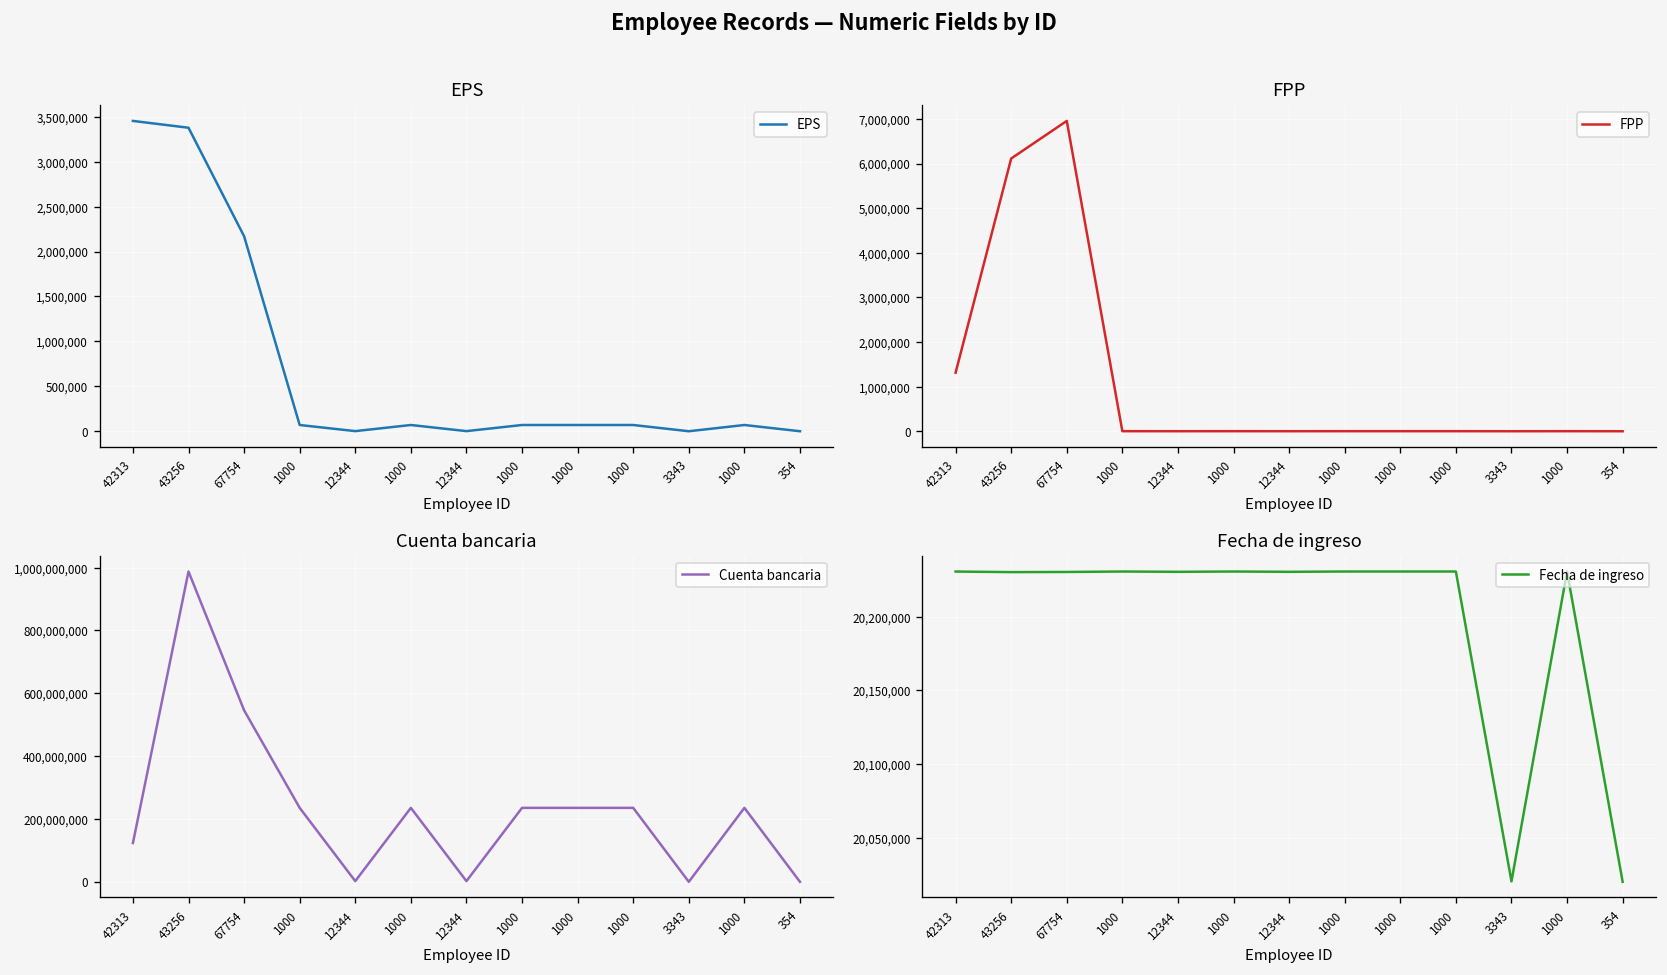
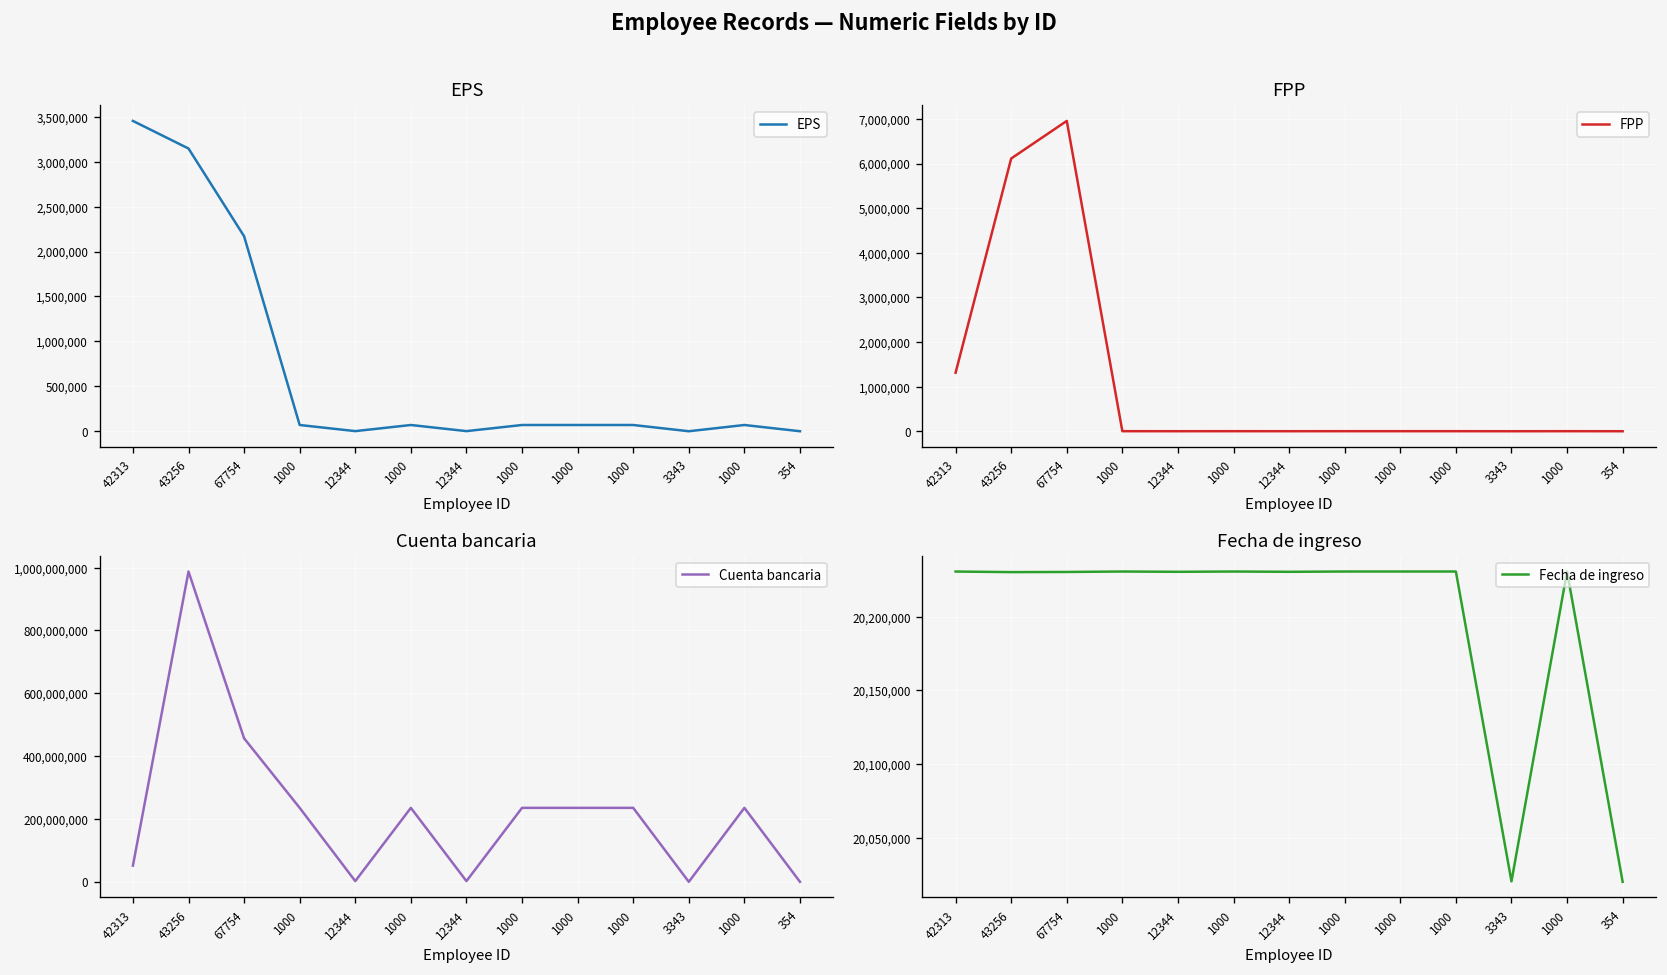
  {
    "EPS": {
      "42313": "3,500,000",
-     "43256": "3,400,000",
+     "43256": "3,100,000",
      "67754": "2,200,000",
      "3343": "0",
      "354": "0"
    },
    "FPP": {
      "42313": "1,300,000",
      "43256": "6,100,000",
      "67754": "7,000,000",
      "3343": "0",
      "354": "0"
    },
    "Cuenta bancaria": {
-     "42313": "120,000,000",
+     "42313": "50,000,000",
      "43256": "990,000,000",
-     "67754": "550,000,000",
+     "67754": "460,000,000",
      "3343": "0",
      "354": "0"
    },
    "Fecha de ingreso": {
      "42313": "20,231,000",
      "43256": "20,230,000",
      "67754": "20,230,000",
      "3343": "20,021,000",
      "354": "20,020,000"
    }
  }
